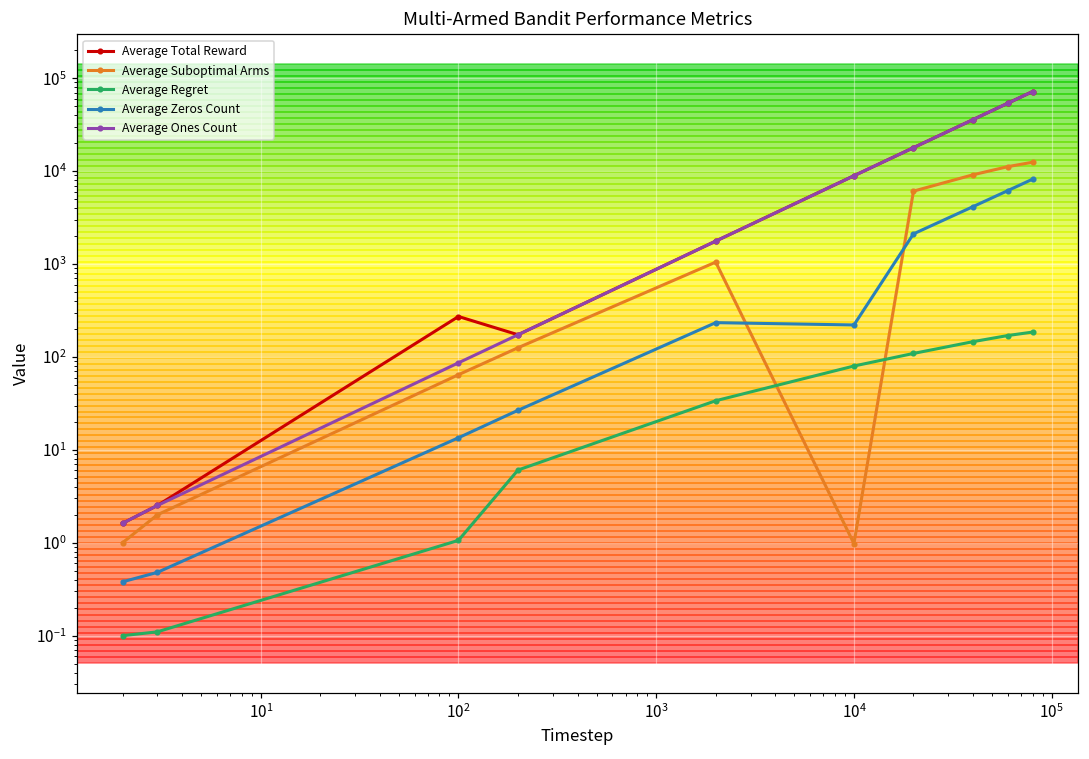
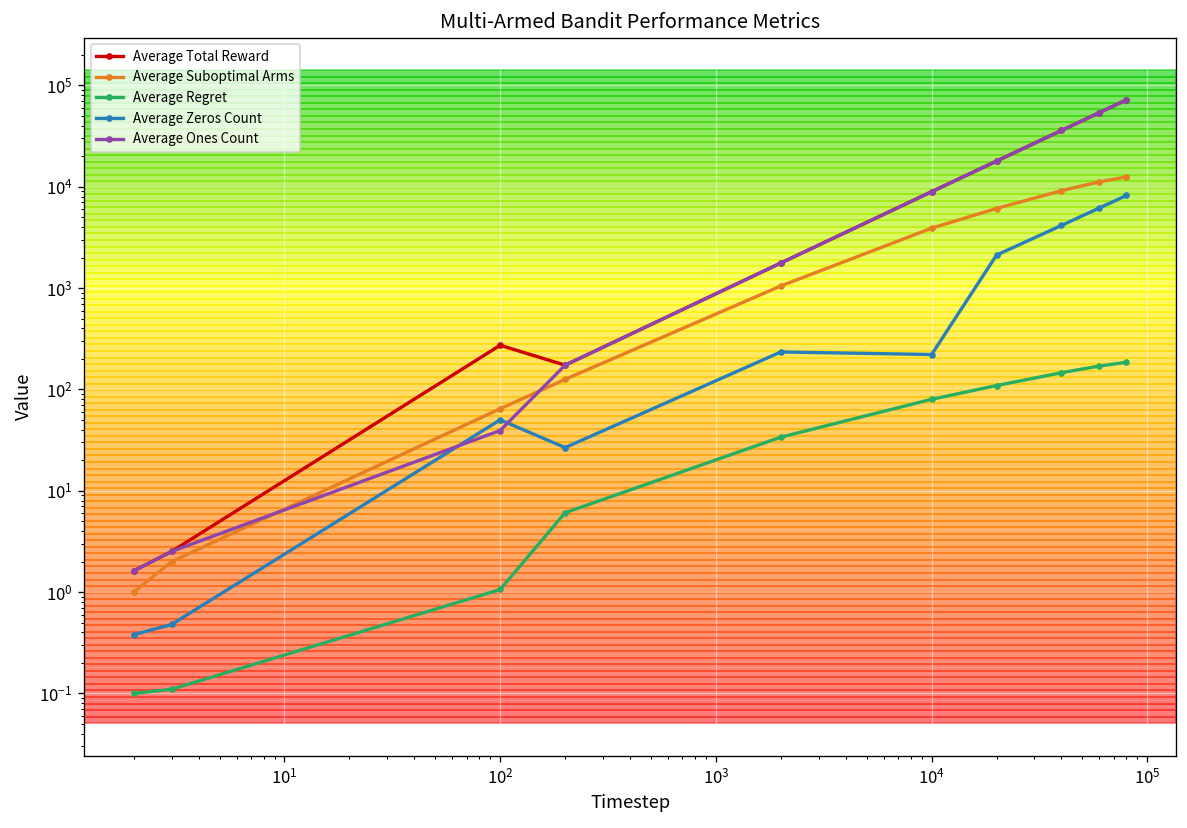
  {
    "Average Total Reward": {
      "10^2": 270
    },
    "Average Suboptimal Arms": {
      "10^2": 60,
-     "10^4": 1.0
+     "10^4": 4000
    },
    "Average Regret": {
      "10^2": 1.1,
      "10^4": 80
    },
    "Average Zeros Count": {
-     "10^2": 14,
+     "10^2": 50,
      "10^4": 220
    },
    "Average Ones Count": {
-     "10^2": 90
+     "10^2": 40
    }
  }
